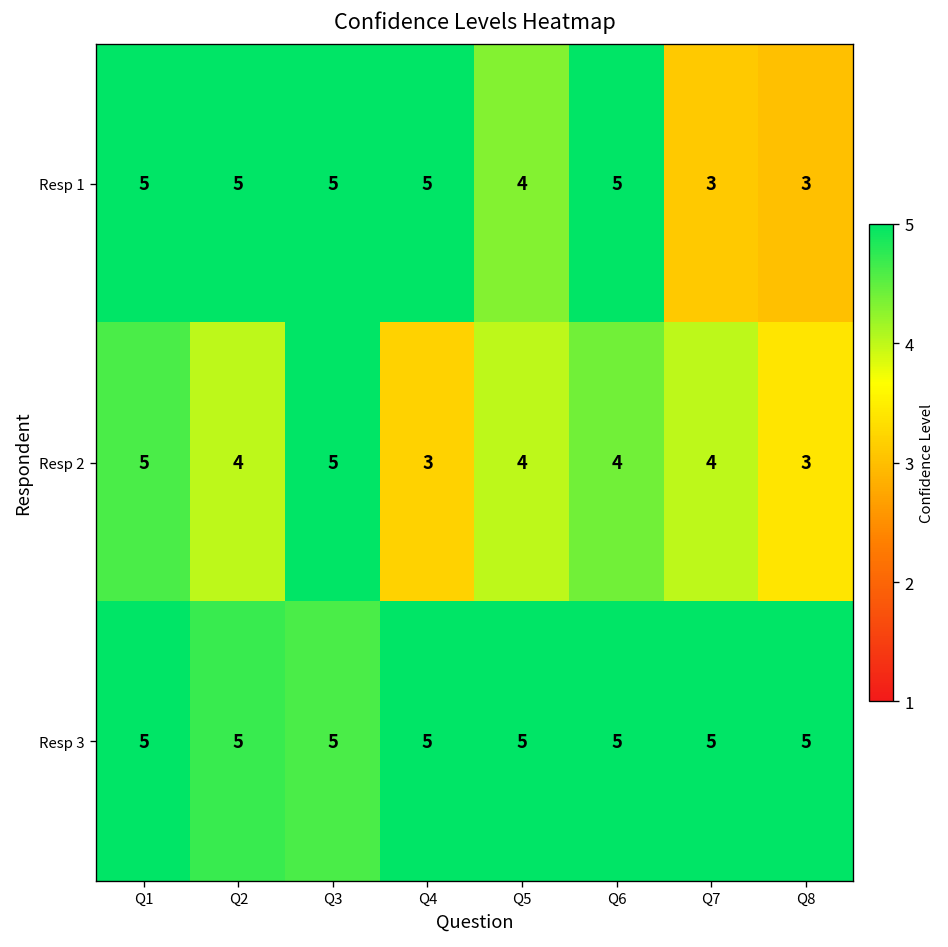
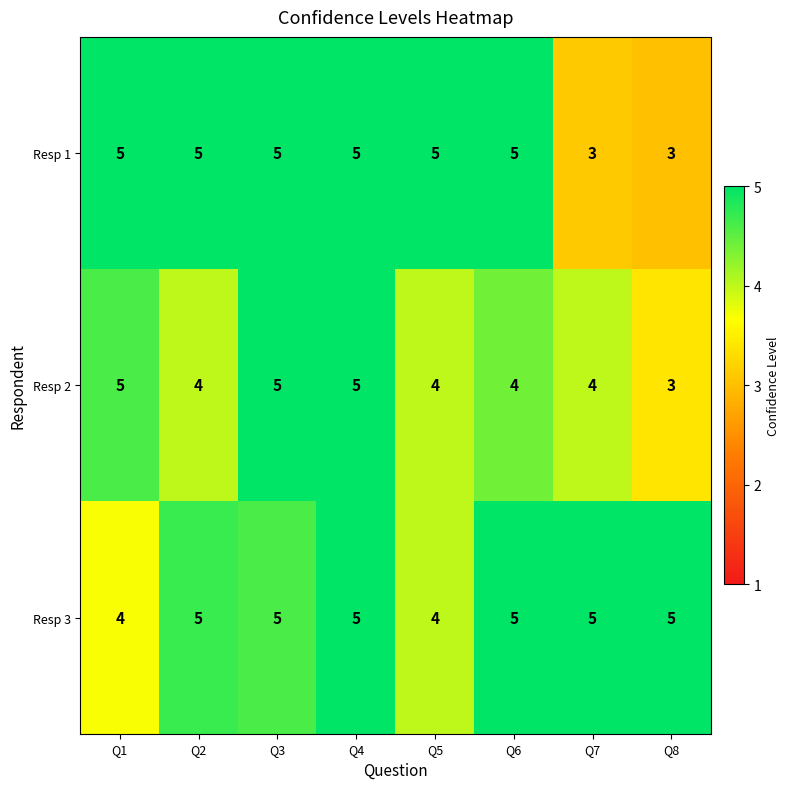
  {
    "Resp 1": {
      "Q1": 5,
      "Q2": 5,
      "Q3": 5,
      "Q4": 5,
-     "Q5": 4,
+     "Q5": 5,
      "Q6": 5,
      "Q7": 3,
      "Q8": 3
    },
    "Resp 2": {
      "Q1": 5,
      "Q2": 4,
      "Q3": 5,
-     "Q4": 3,
+     "Q4": 5,
      "Q5": 4,
      "Q6": 4,
      "Q7": 4,
      "Q8": 3
    },
    "Resp 3": {
-     "Q1": 5,
+     "Q1": 4,
      "Q2": 5,
      "Q3": 5,
      "Q4": 5,
-     "Q5": 5,
+     "Q5": 4,
      "Q6": 5,
      "Q7": 5,
      "Q8": 5
    }
  }
